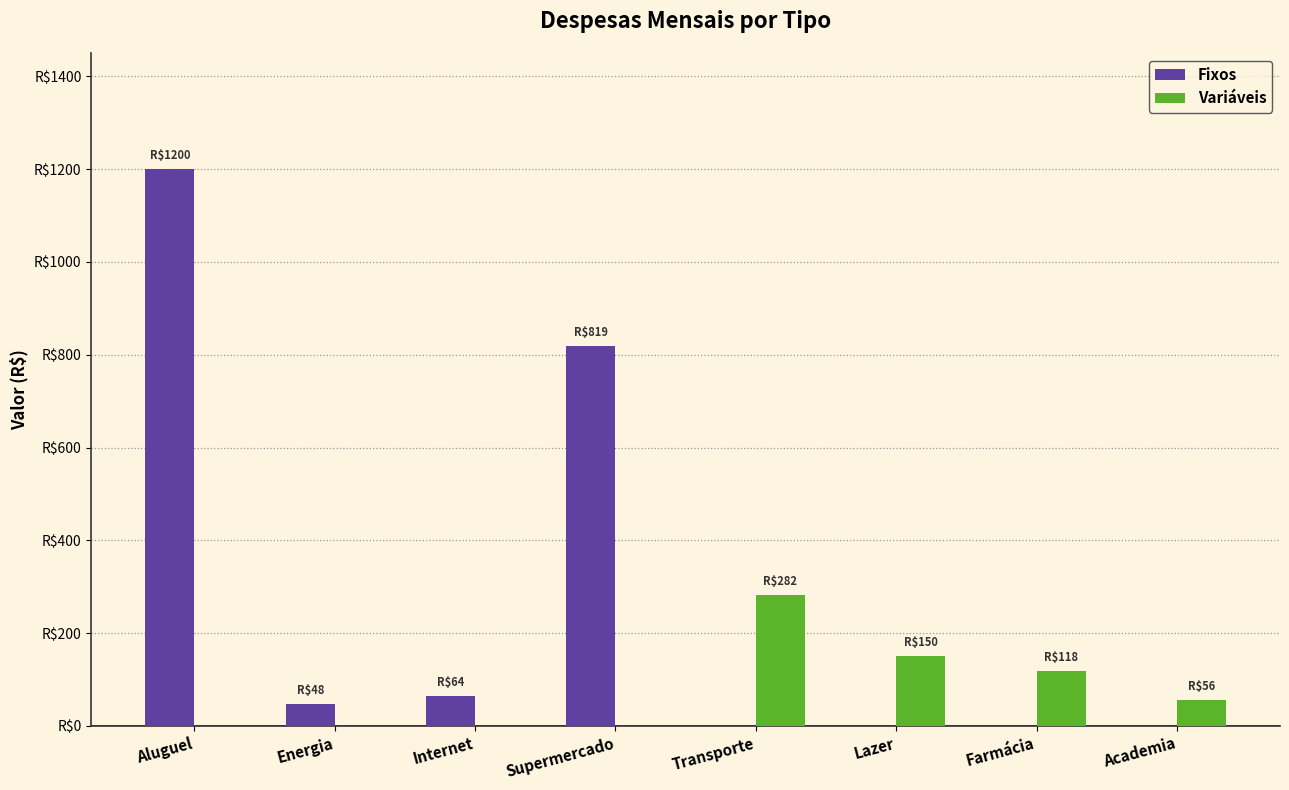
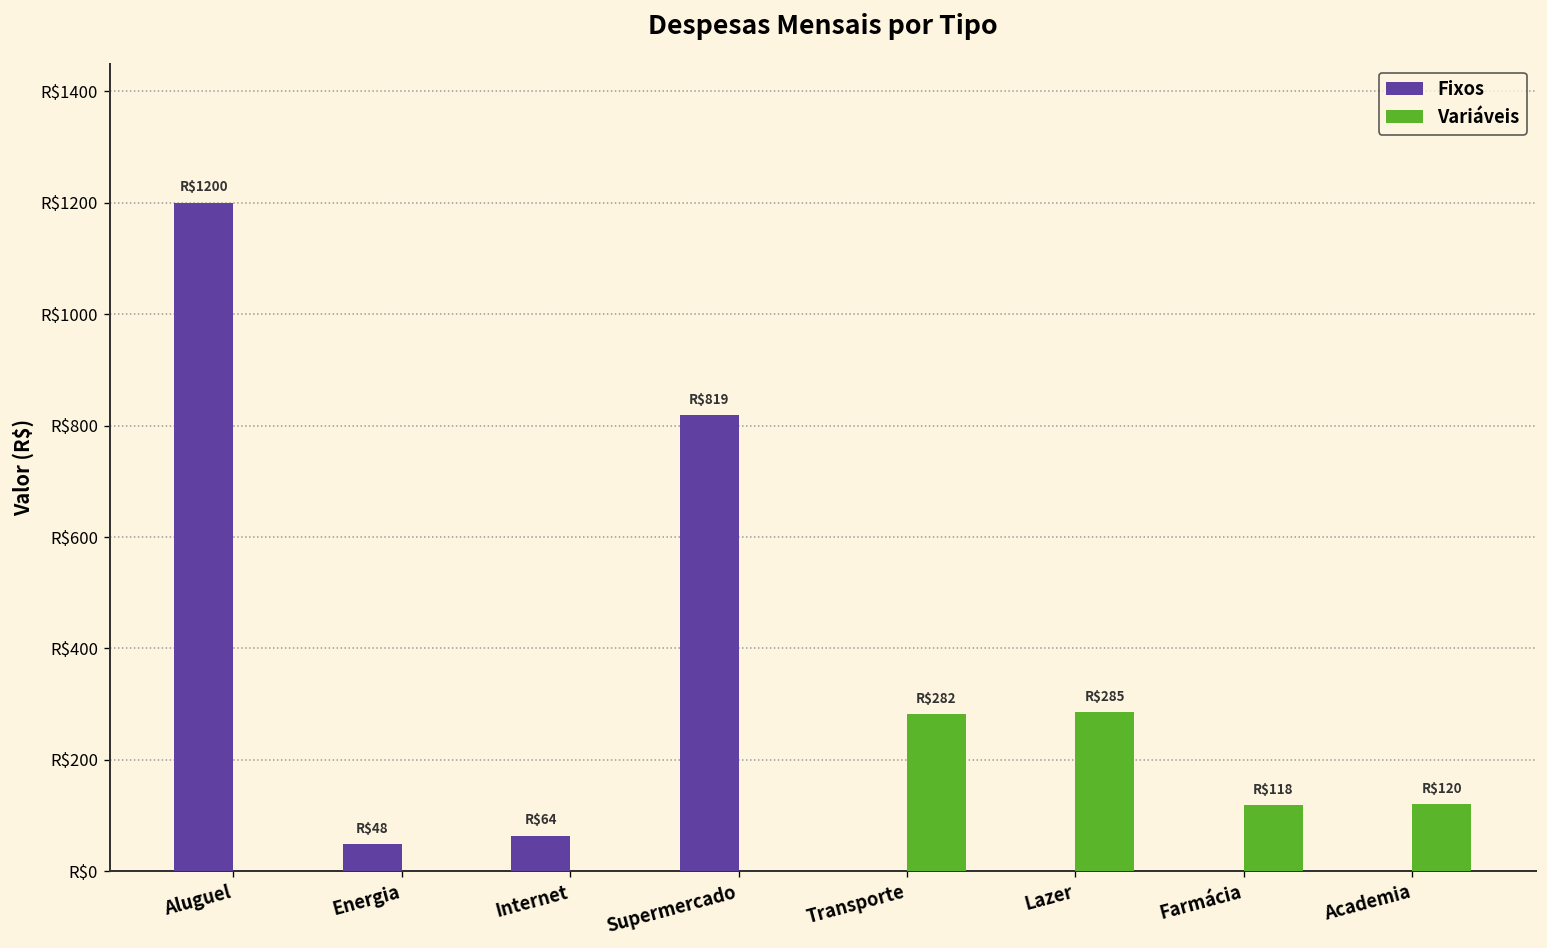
  {
    "Fixos": {
      "Aluguel": "$1200",
      "Energia": "$48",
      "Internet": "$64",
      "Supermercado": "$819"
    },
    "Variáveis": {
      "Transporte": "$282",
-     "Lazer": "$150",
+     "Lazer": "$285",
      "Farmácia": "$118",
-     "Academia": "$56"
+     "Academia": "$120"
    }
  }
